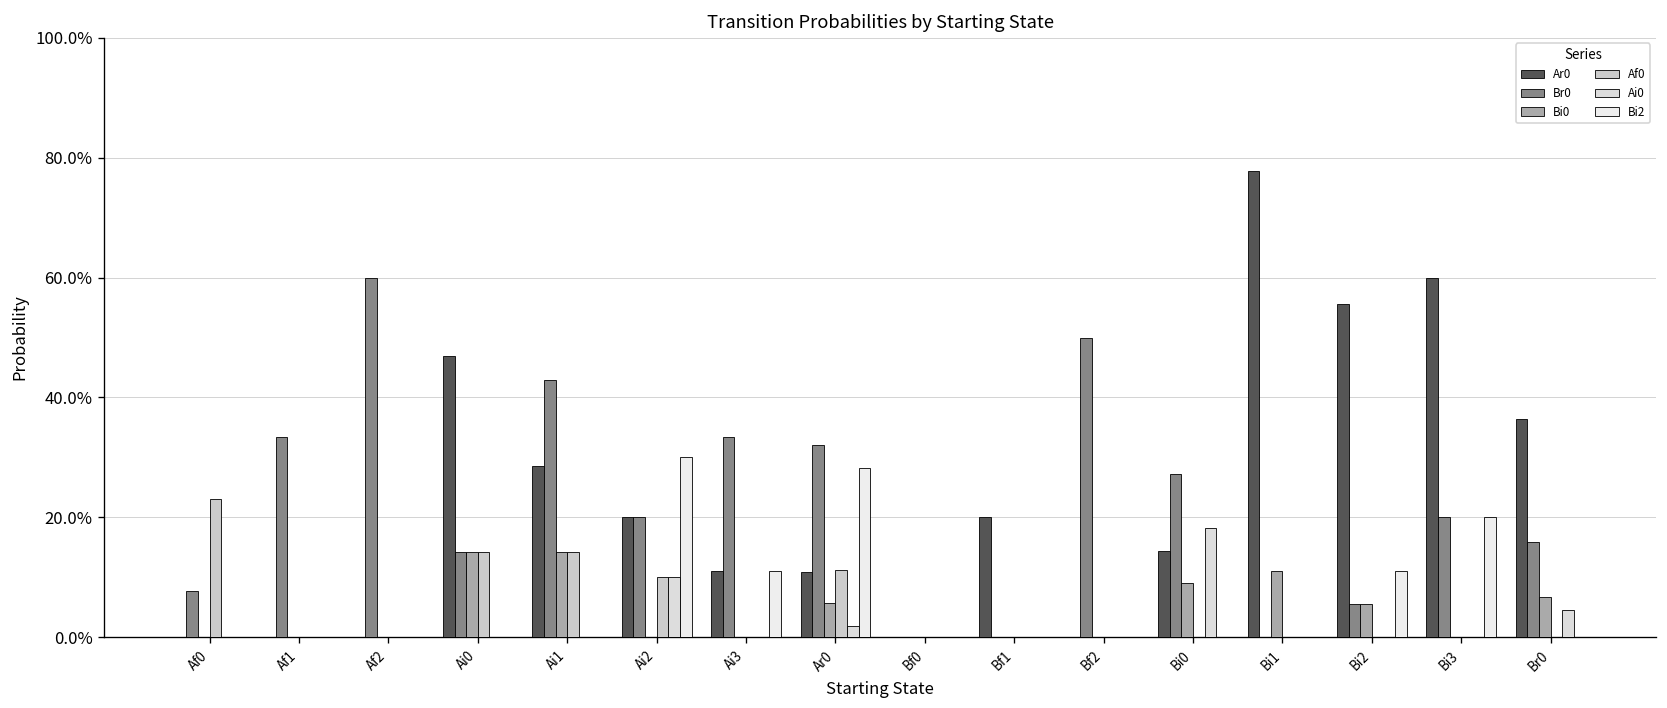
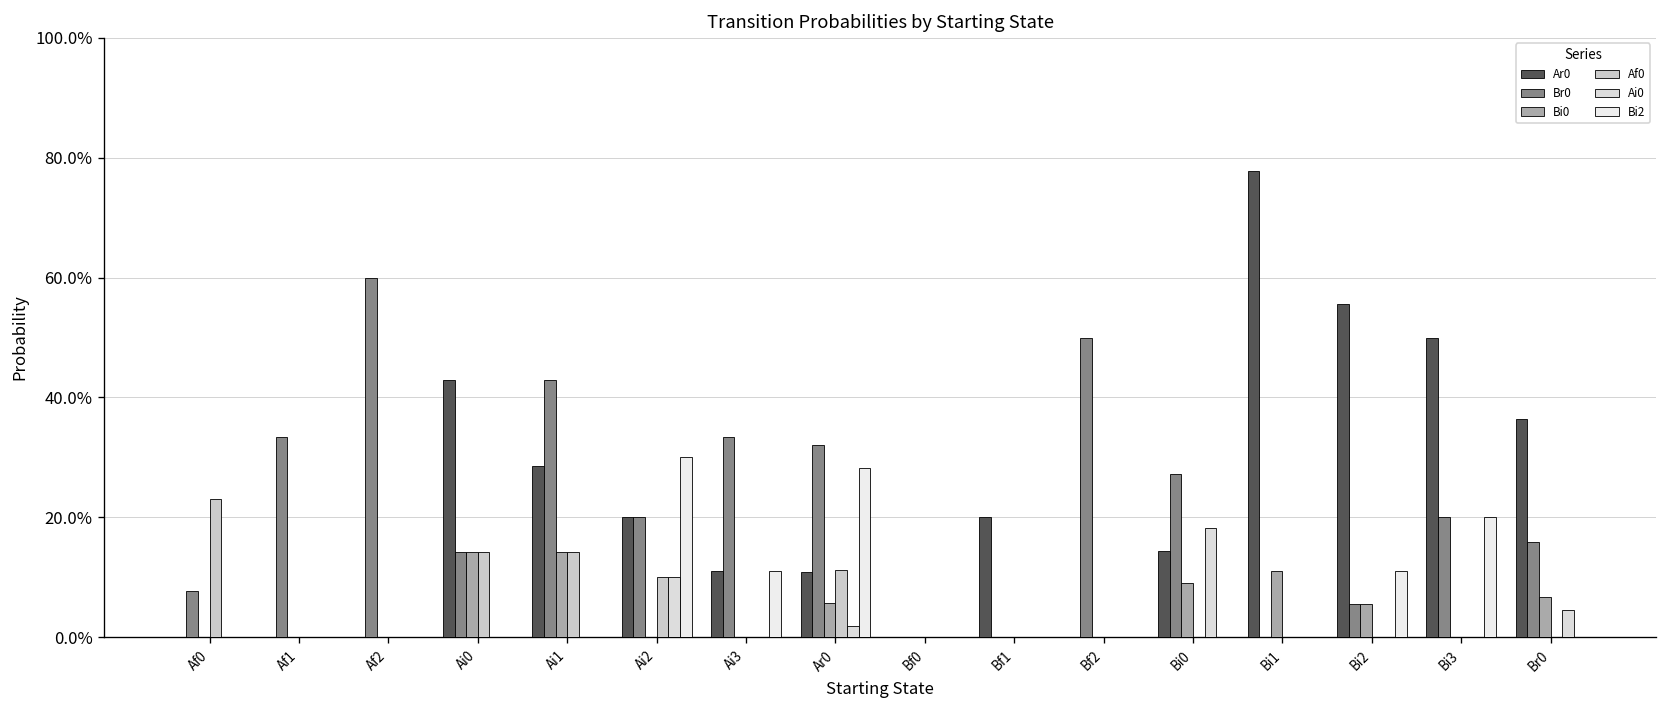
  {
    "Ar0": {
      "Af0": "0%",
      "Af1": "0%",
      "Af2": "0%",
-     "Ai0": "47%",
+     "Ai0": "43%",
      "Ai1": "29%",
      "Ai2": "20%",
      "Ai3": "11%",
      "Ar0": "11%",
      "Bf0": "0%",
      "Bf1": "20%",
      "Bf2": "0%",
      "Bi0": "14%",
      "Bi1": "78%",
      "Bi2": "56%",
-     "Bi3": "60%",
+     "Bi3": "50%",
      "Br0": "36%"
    }
  }
